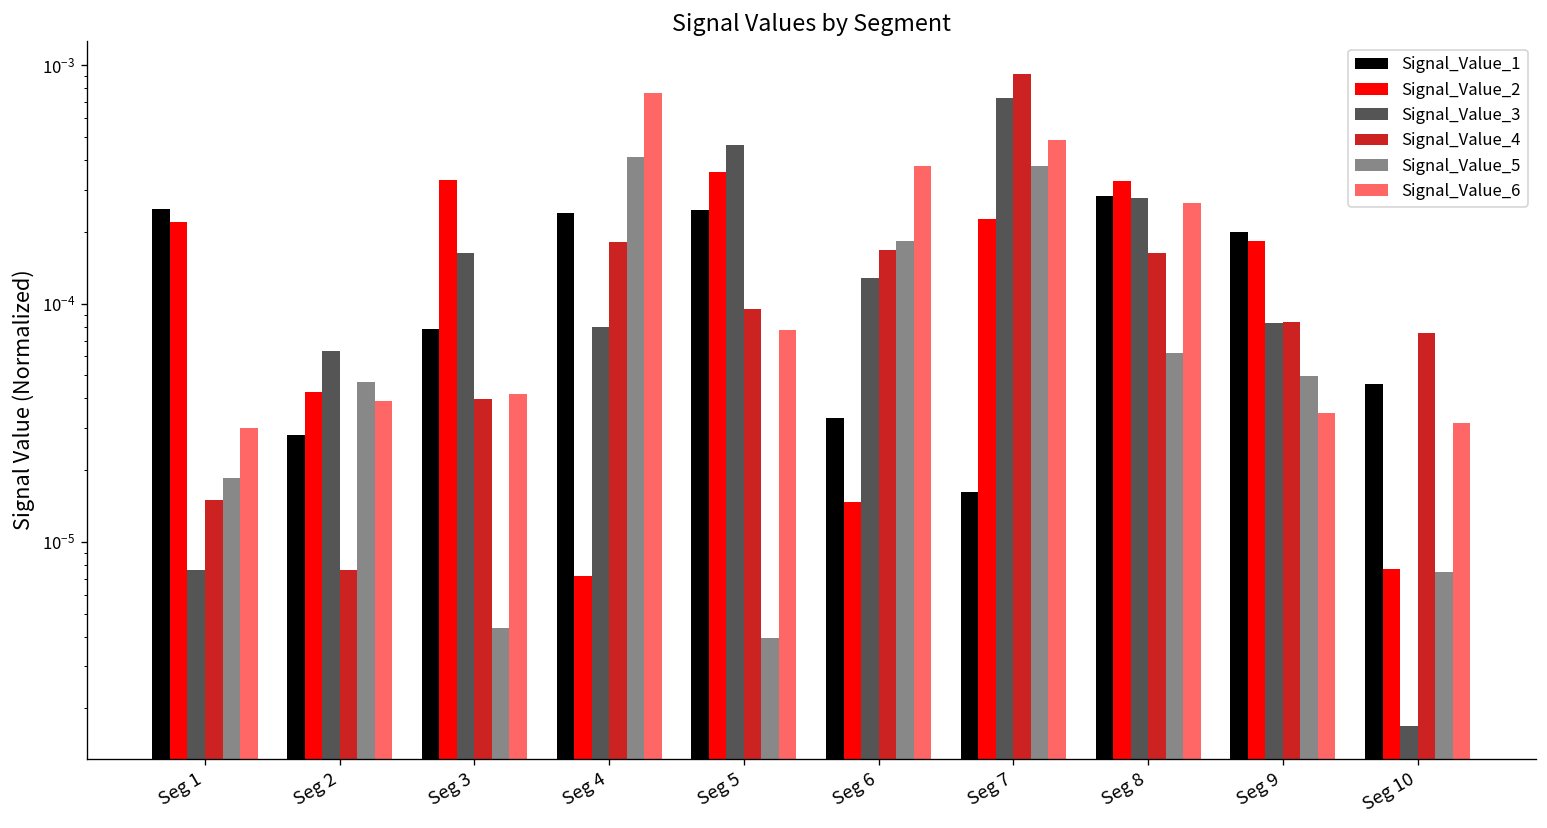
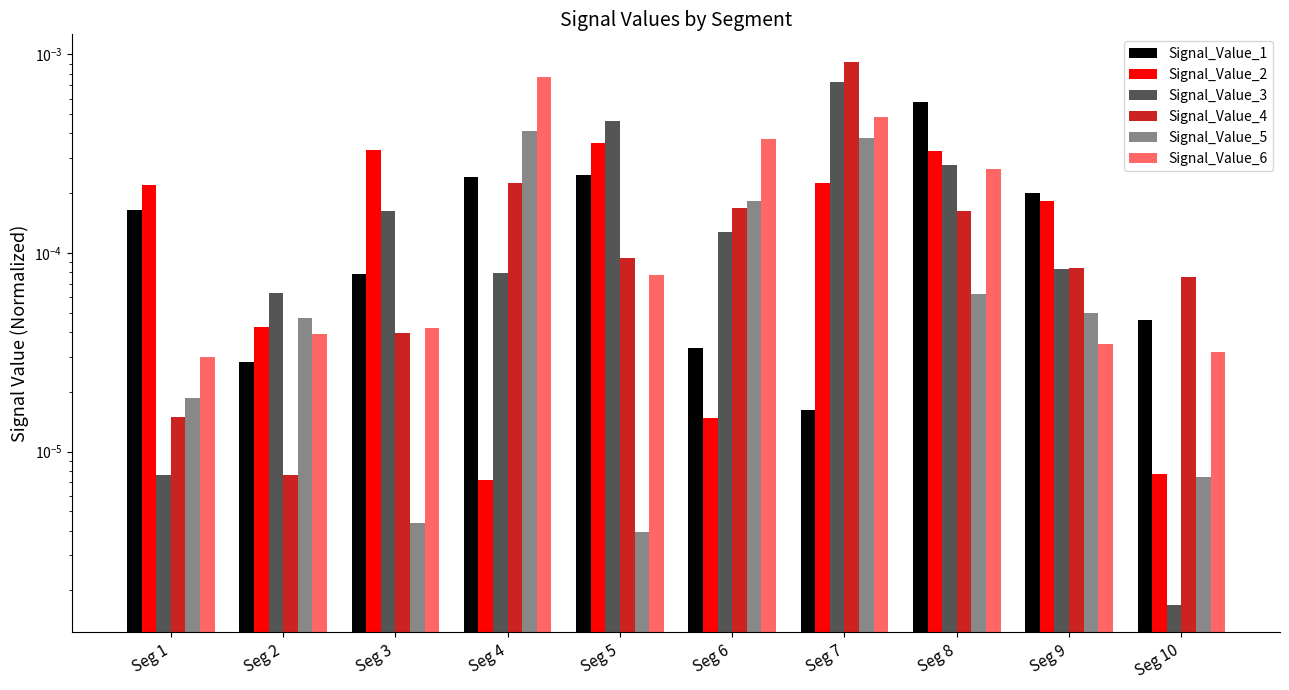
  {
    "Signal_Value_1": {
-     "Seg 1": 0.00025,
+     "Seg 1": 0.00016,
      "Seg 2": 0.000028,
      "Seg 3": 0.00008,
      "Seg 4": 0.00024,
      "Seg 5": 0.00025,
      "Seg 6": 0.000033,
      "Seg 7": 0.000016,
-     "Seg 8": 0.00028,
+     "Seg 8": 0.00058,
      "Seg 9": 0.00020,
      "Seg 10": 0.000046
    },
    "Signal_Value_2": {
      "Seg 1": 0.00022,
      "Seg 2": 0.000042,
      "Seg 3": 0.00033,
      "Seg 4": 0.0000072,
      "Seg 5": 0.00036,
      "Seg 6": 0.000015,
      "Seg 7": 0.00023,
      "Seg 8": 0.00033,
      "Seg 9": 0.00018,
      "Seg 10": 0.0000077
    },
    "Signal_Value_3": {
      "Seg 1": 0.0000076,
      "Seg 2": 0.000063,
      "Seg 3": 0.00016,
      "Seg 4": 0.00008,
      "Seg 5": 0.00046,
      "Seg 6": 0.00013,
      "Seg 7": 0.00073,
      "Seg 8": 0.00028,
      "Seg 9": 0.000083,
      "Seg 10": 0.0000017
    },
    "Signal_Value_4": {
      "Seg 1": 0.000015,
      "Seg 2": 0.0000076,
      "Seg 3": 0.00004,
-     "Seg 4": 0.00018,
+     "Seg 4": 0.00023,
      "Seg 5": 0.00009,
      "Seg 6": 0.00017,
      "Seg 7": 0.0009,
      "Seg 8": 0.00016,
      "Seg 9": 0.000084,
      "Seg 10": 0.000075
    },
    "Signal_Value_5": {
      "Seg 1": 0.000019,
      "Seg 2": 0.000047,
      "Seg 3": 0.0000044,
      "Seg 4": 0.00041,
      "Seg 5": 0.0000039,
      "Seg 6": 0.00018,
      "Seg 7": 0.00038,
      "Seg 8": 0.000062,
      "Seg 9": 0.00005,
      "Seg 10": 0.0000075
    },
    "Signal_Value_6": {
      "Seg 1": 0.00003,
      "Seg 2": 0.00004,
      "Seg 3": 0.000042,
      "Seg 4": 0.00077,
      "Seg 5": 0.000077,
      "Seg 6": 0.00038,
      "Seg 7": 0.00049,
      "Seg 8": 0.00026,
      "Seg 9": 0.000035,
      "Seg 10": 0.000032
    }
  }
